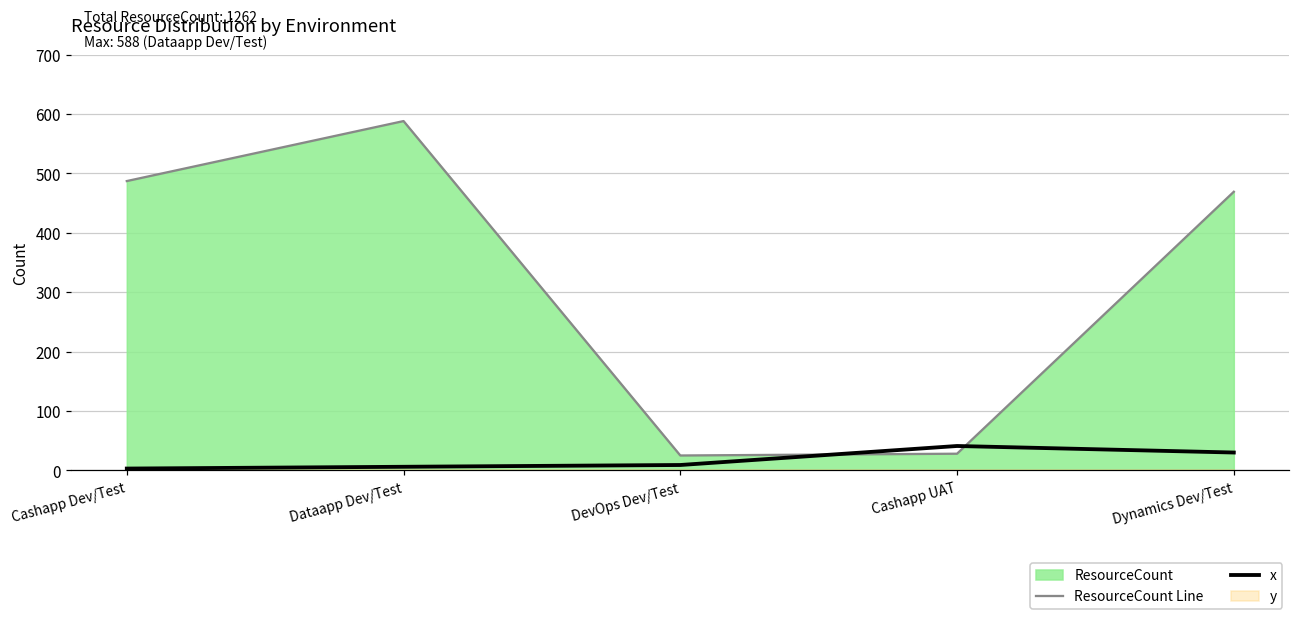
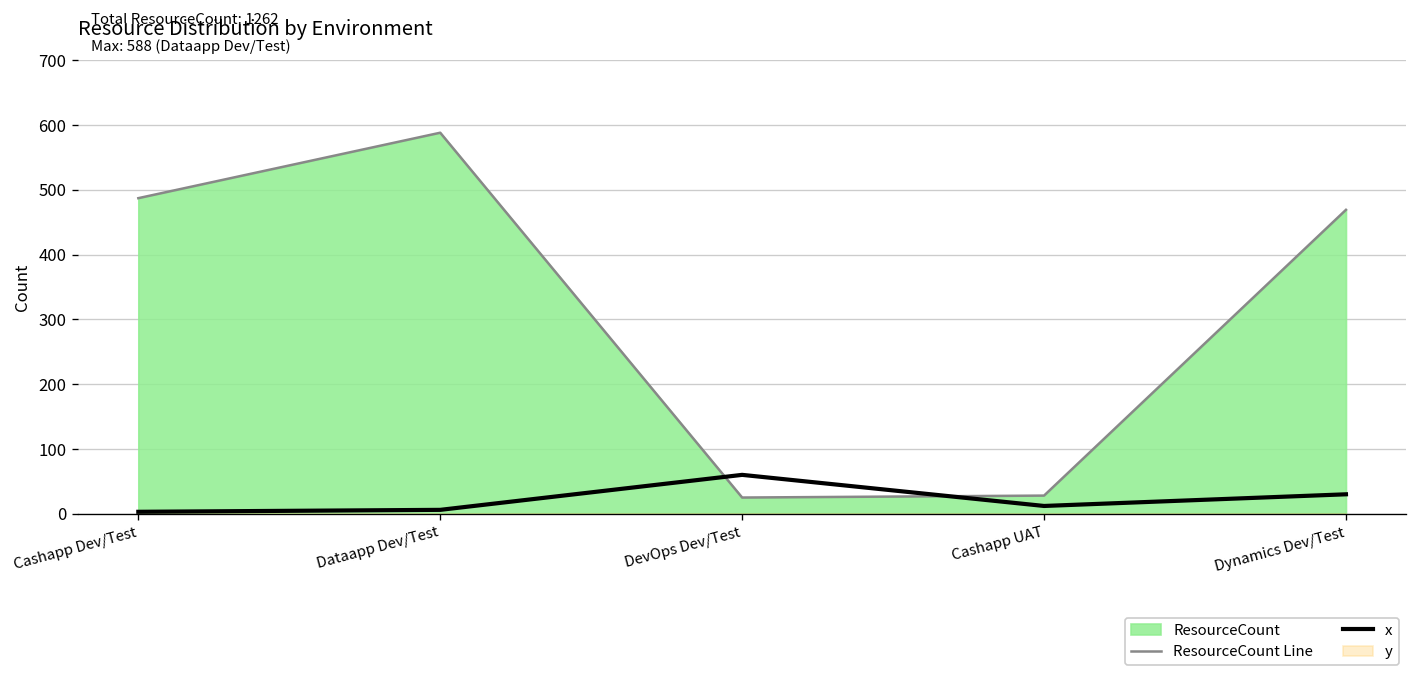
  {
    "ResourceCount": {
      "Cashapp Dev/Test": 490,
      "Dataapp Dev/Test": 590,
      "DevOps Dev/Test": 30,
      "Cashapp UAT": 30,
      "Dynamics Dev/Test": 470
    },
    "x": {
      "Dataapp Dev/Test": 10,
-     "DevOps Dev/Test": 10,
-     "Cashapp UAT": 40,
+     "DevOps Dev/Test": 60,
+     "Cashapp UAT": 10,
      "Dynamics Dev/Test": 30
    },
    "y": {
      "Dataapp Dev/Test": 0,
      "DevOps Dev/Test": 0,
      "Cashapp UAT": 0,
      "Dynamics Dev/Test": 0
    }
  }
